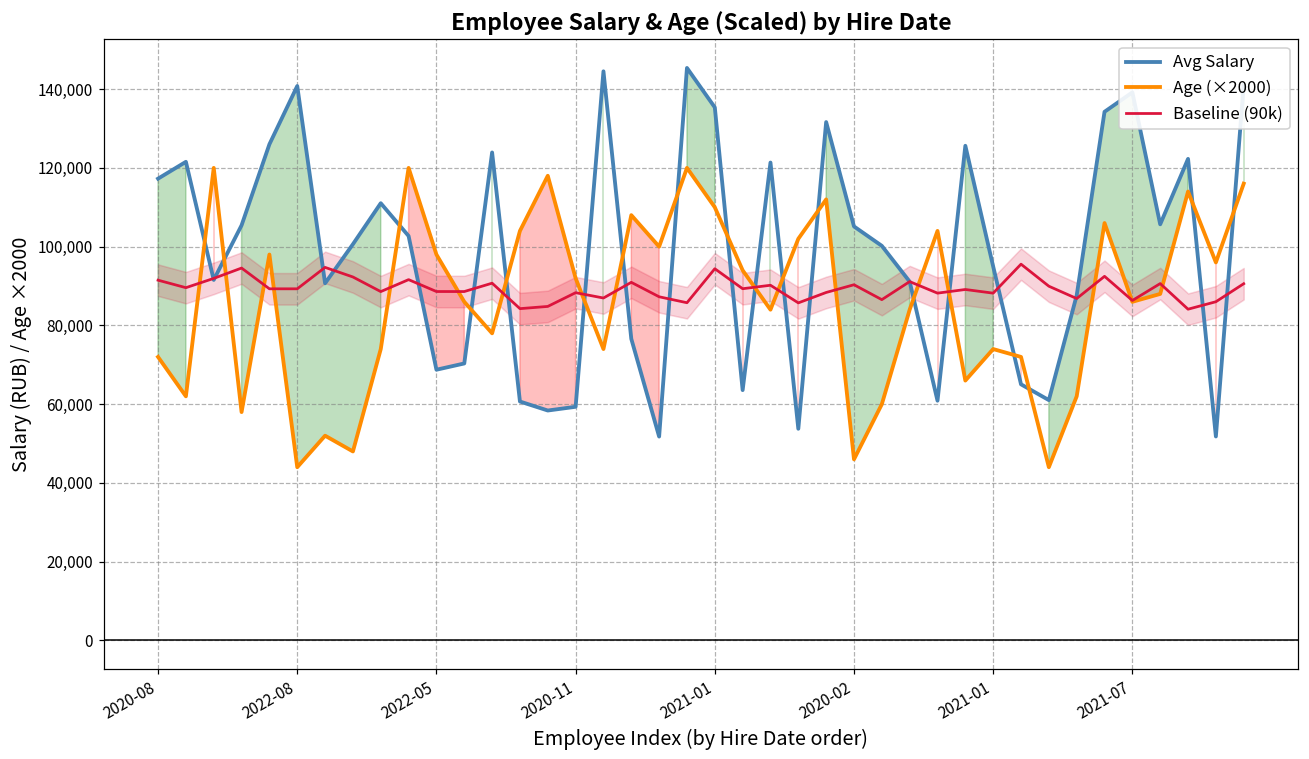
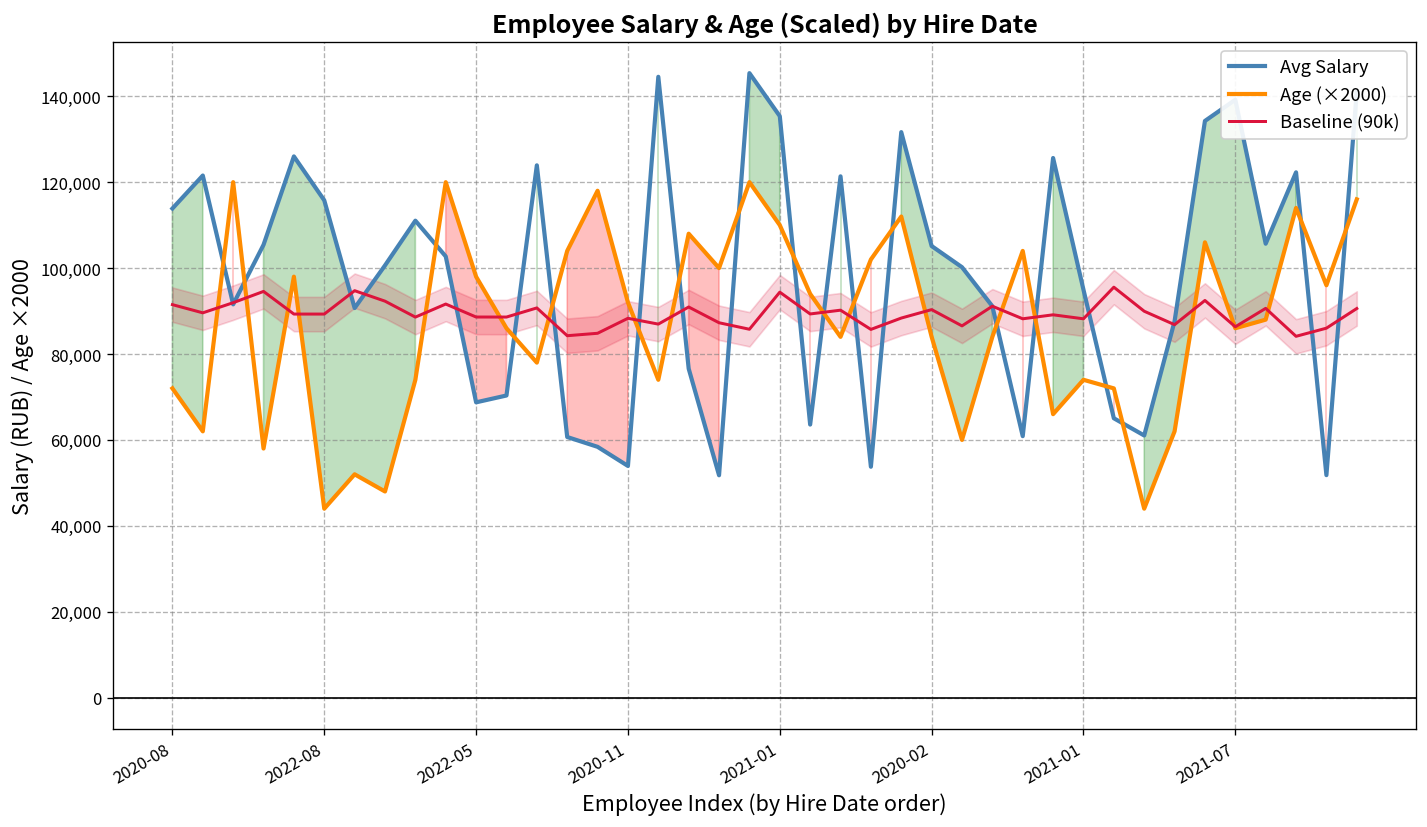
  {
    "Avg Salary": {
-     "2020-08": "117,000",
-     "2022-08": "141,000",
+     "2020-08": "114,000",
+     "2022-08": "116,000",
      "2022-05": "69,000",
-     "2020-11": "59,000",
+     "2020-11": "54,000",
      "2020-02": "105,000"
    },
    "Age (×2000)": {
      "2020-08": "72,000",
      "2022-08": "44,000",
      "2022-05": "98,000",
-     "2020-02": "46,000"
+     "2020-02": "84,000"
    }
  }
